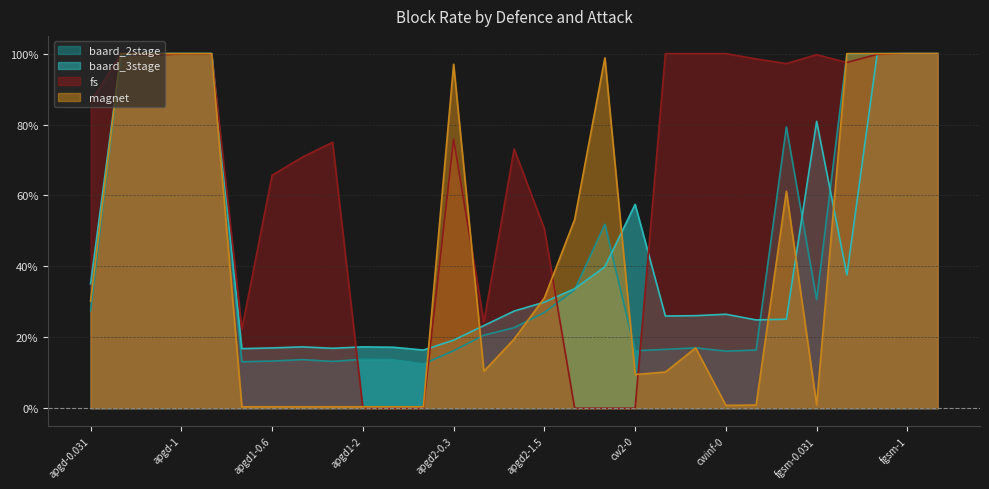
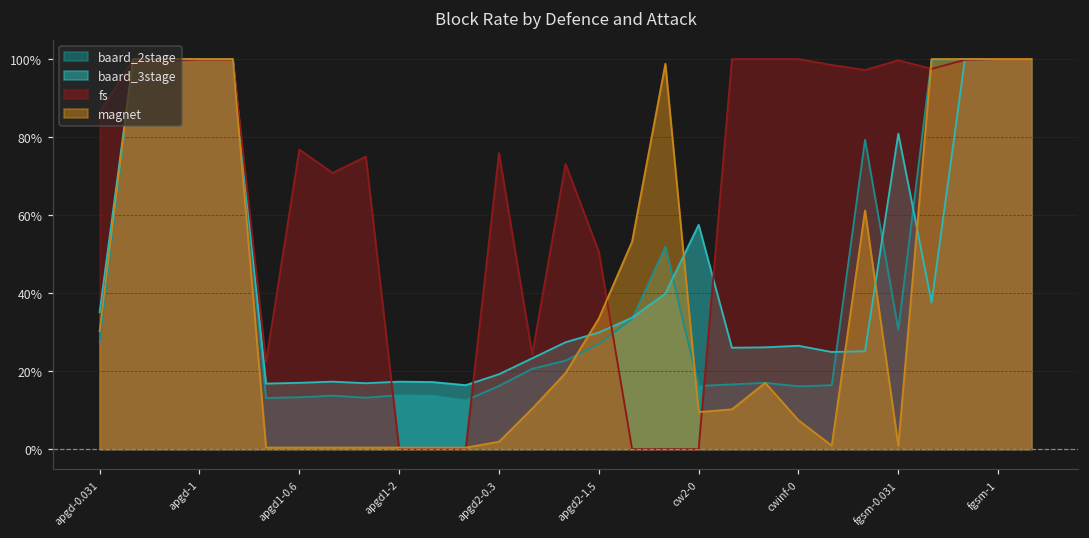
  {
    "fs": {
-     "apgd1-0.6": "66%",
+     "apgd1-0.6": "77%",
      "apgd2-0.3": "76%",
      "apgd2-1.5": "51%",
      "cw2-0": "0%",
      "cwinf-0": "100%",
      "fgsm-0.031": "100%"
    },
    "magnet": {
      "apgd-0.031": "30%",
      "apgd1-0.6": "0%",
-     "apgd2-0.3": "97%",
-     "apgd2-1.5": "31%",
+     "apgd2-0.3": "2%",
+     "apgd2-1.5": "34%",
      "cw2-0": "10%",
-     "cwinf-0": "1%",
+     "cwinf-0": "7%",
      "fgsm-0.031": "1%"
    }
  }
